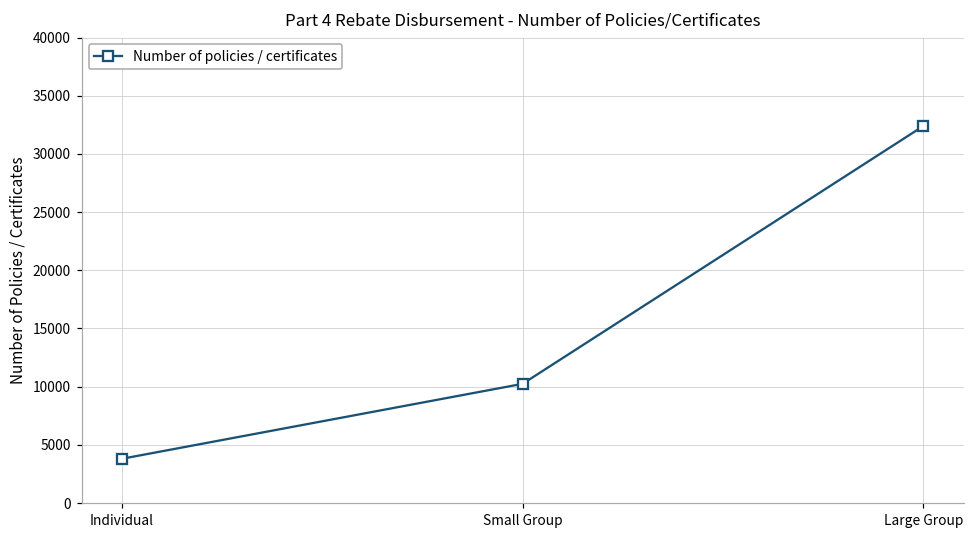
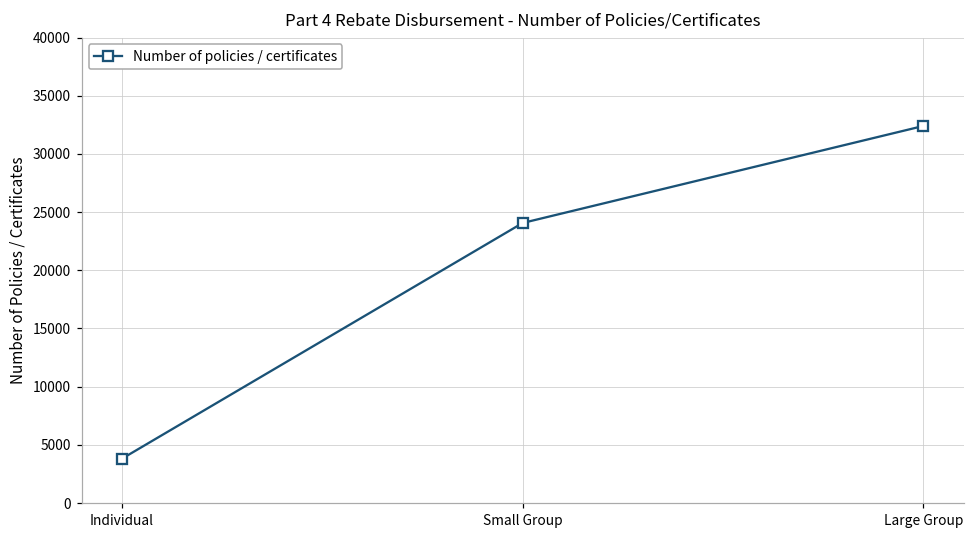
  {
    "Individual": 3800,
-   "Small Group": 10200,
+   "Small Group": 24100,
    "Large Group": 32400
  }
